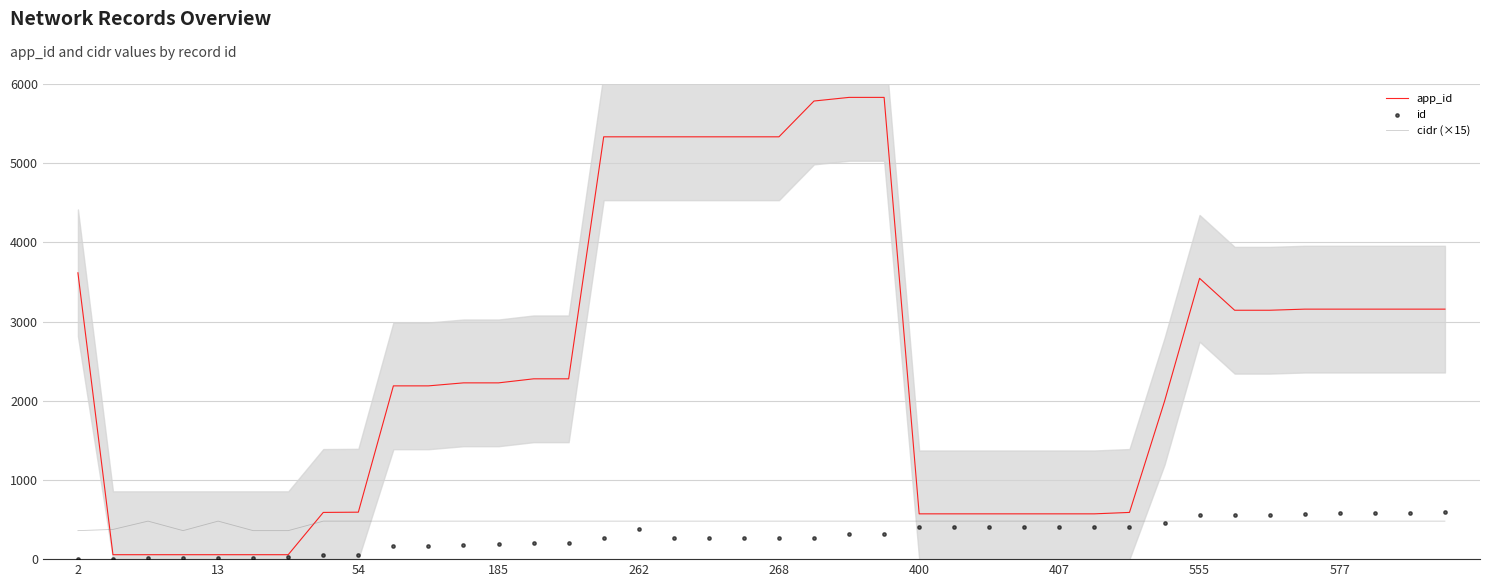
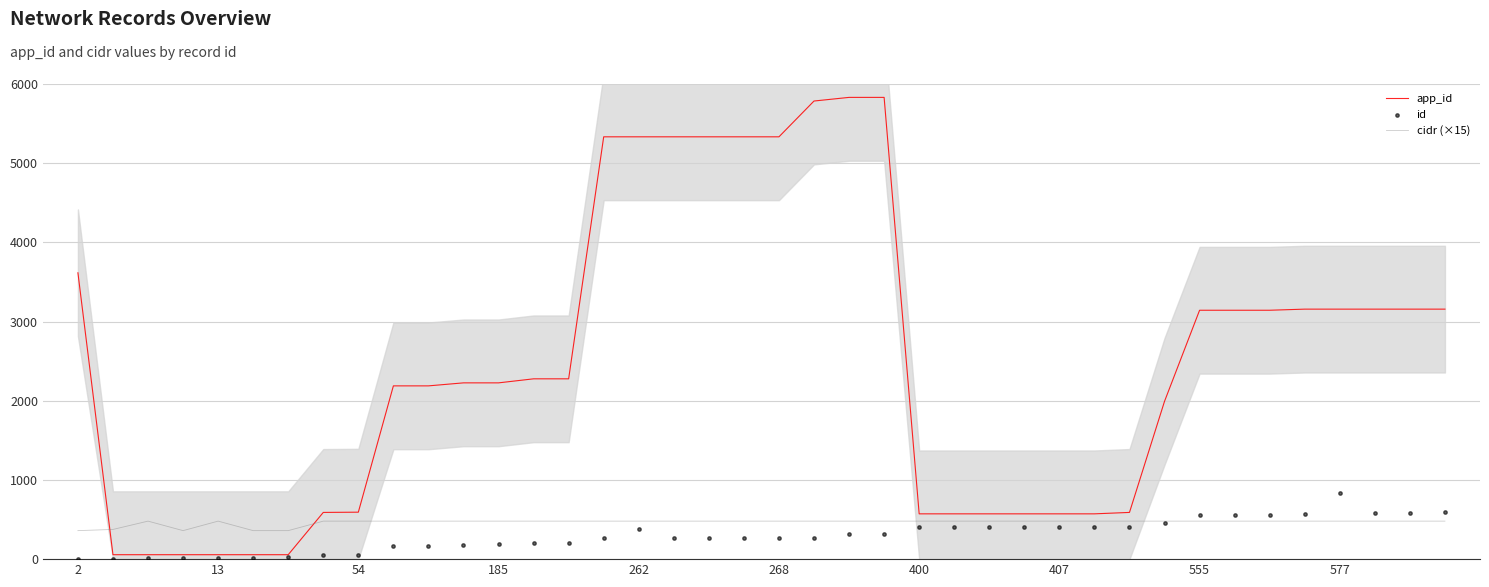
  {
    "app_id": {
      "2": 3600,
      "13": 100,
      "54": 600,
      "185": 2200,
      "262": 5300,
      "268": 5300,
      "400": 600,
      "407": 600,
-     "555": 3500,
+     "555": 3100,
      "577": 3200
    },
    "id": {
-     "577": 600
+     "577": 800
    }
  }
